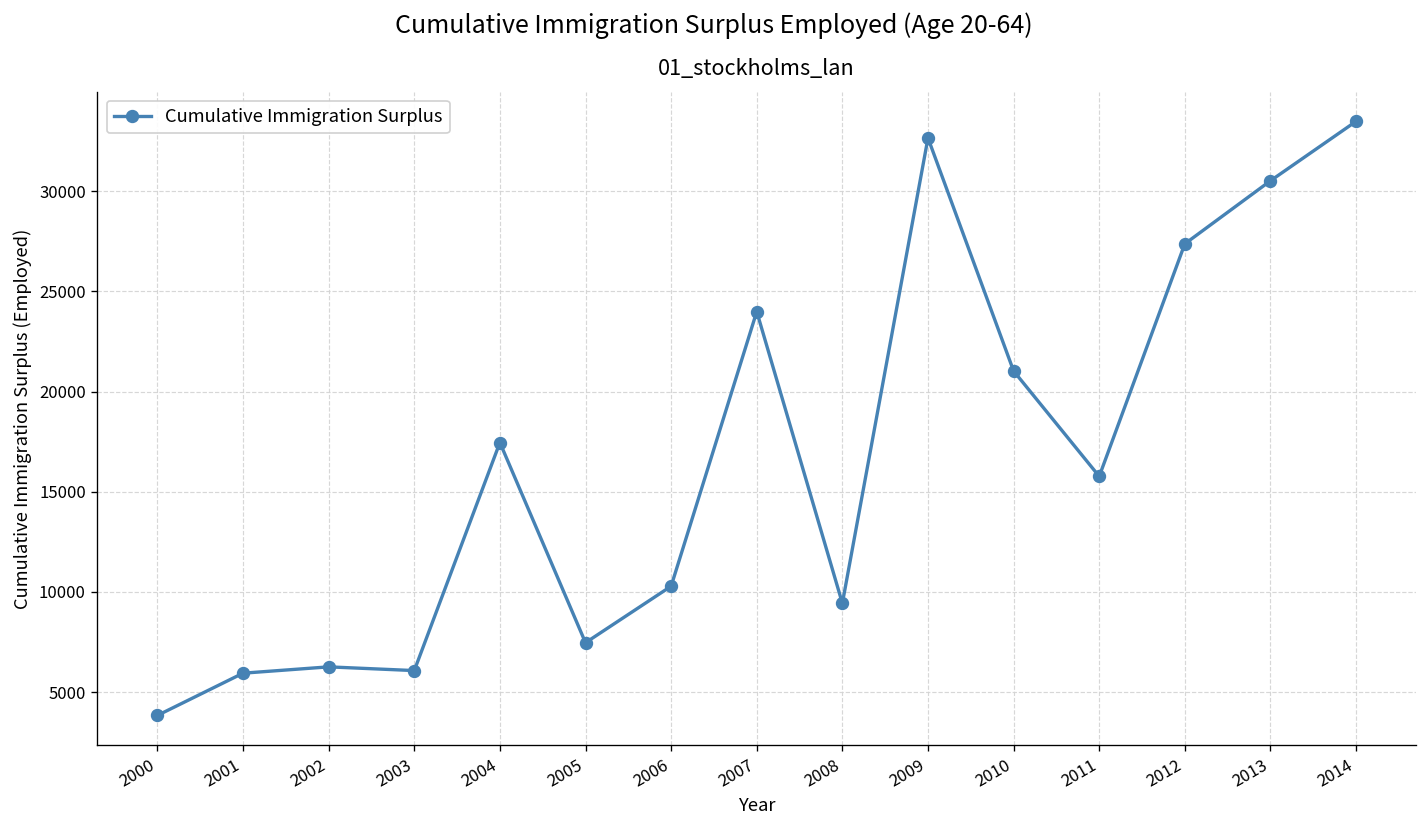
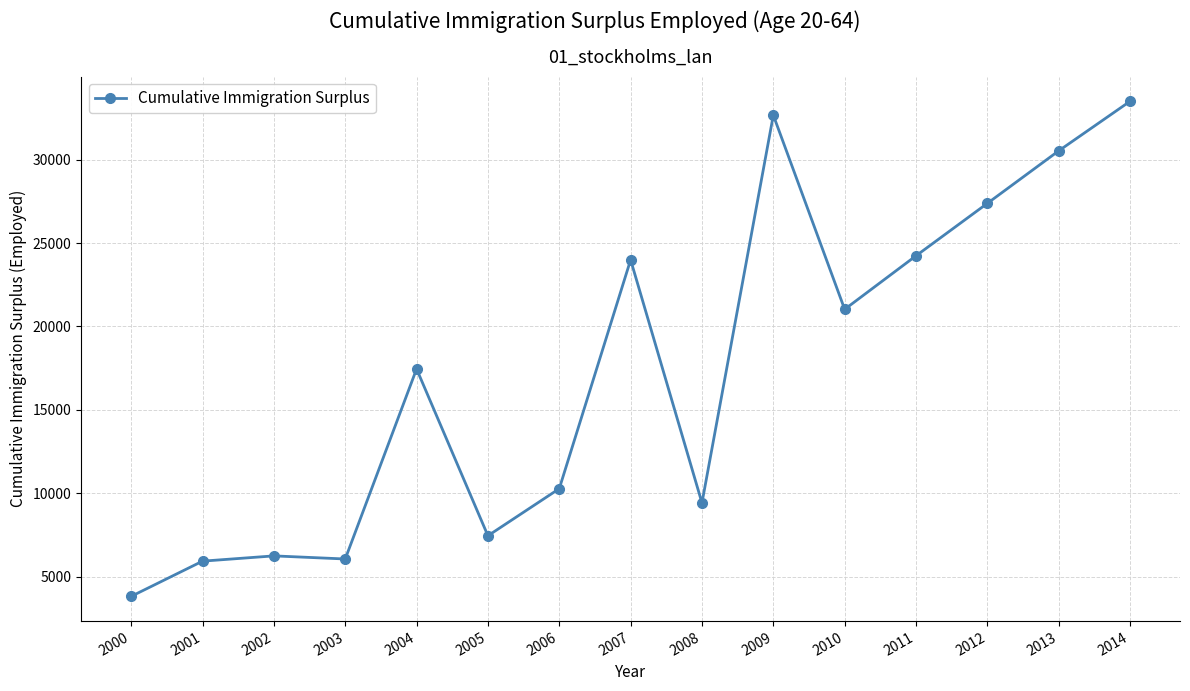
  {
    "2000": 3800,
    "2001": 5900,
    "2002": 6300,
    "2003": 6100,
    "2004": 17500,
    "2005": 7500,
    "2006": 10300,
    "2007": 24000,
    "2008": 9400,
    "2009": 32700,
    "2010": 21000,
-   "2011": 15800,
+   "2011": 24200,
    "2012": 27400,
    "2013": 30500,
    "2014": 33500
  }
